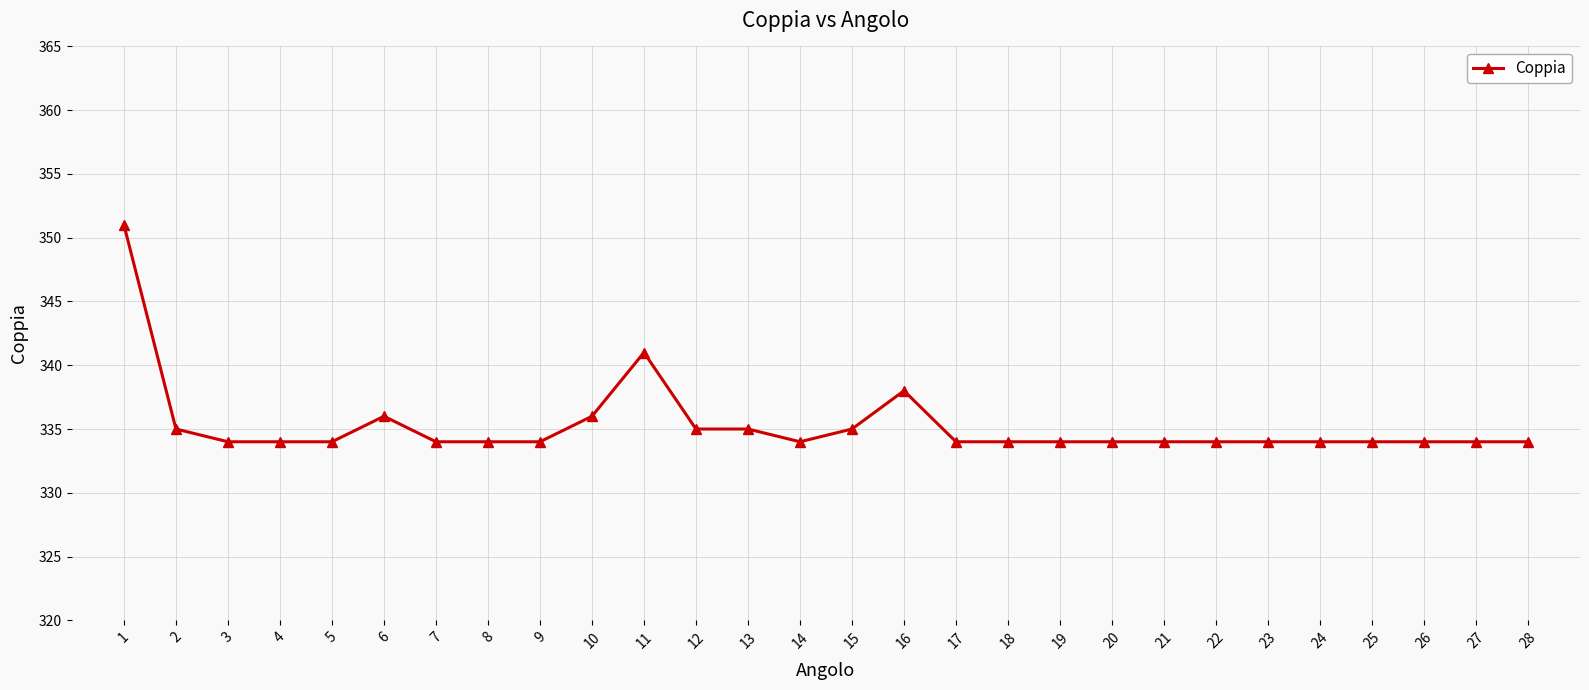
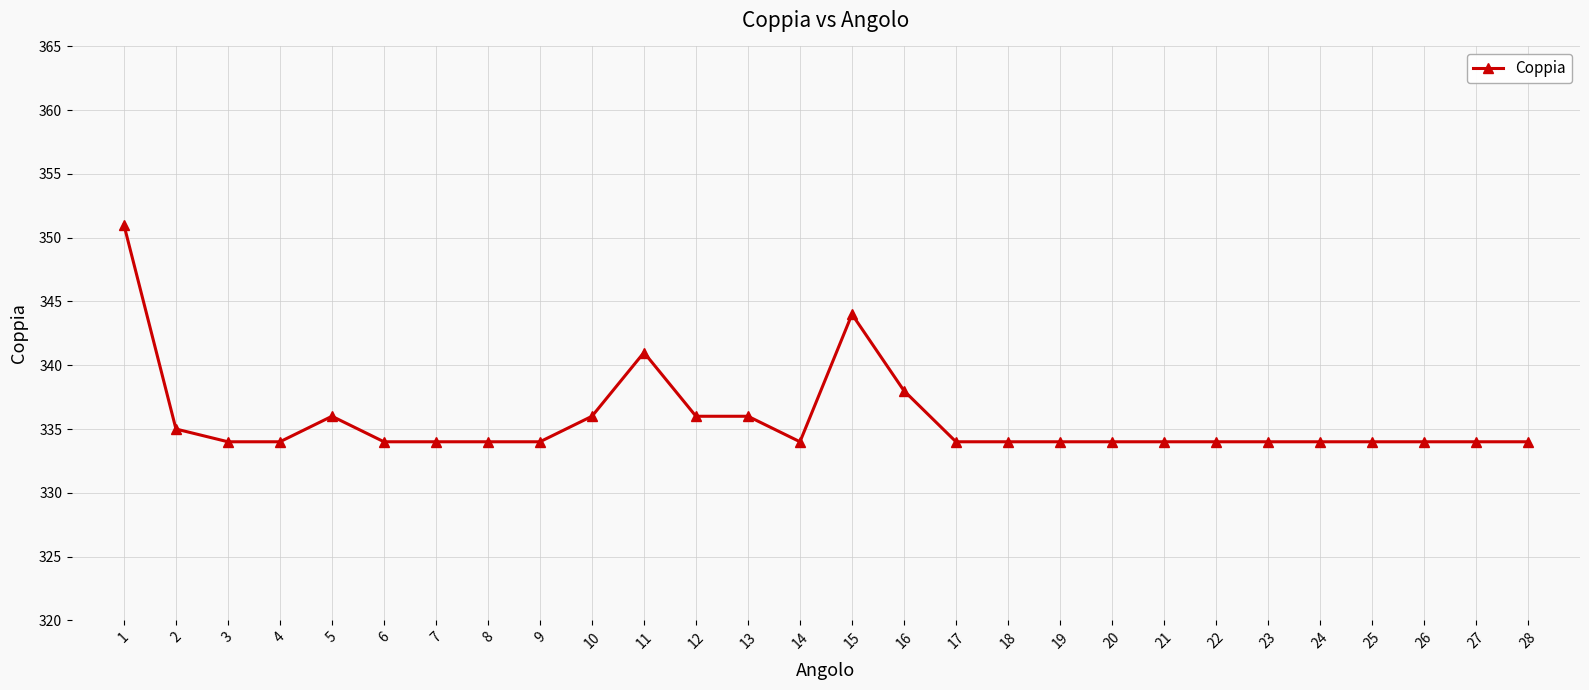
  {
    "1": 351,
    "2": 335,
    "3": 334,
    "4": 334,
-   "5": 334,
-   "6": 336,
+   "5": 336,
+   "6": 334,
    "7": 334,
    "8": 334,
    "9": 334,
    "10": 336,
    "11": 341,
-   "12": 335,
-   "13": 335,
+   "12": 336,
+   "13": 336,
    "14": 334,
-   "15": 335,
+   "15": 344,
    "16": 338,
    "17": 334,
    "18": 334,
    "19": 334,
    "20": 334,
    "21": 334,
    "22": 334,
    "23": 334,
    "24": 334,
    "25": 334,
    "26": 334,
    "27": 334,
    "28": 334
  }
